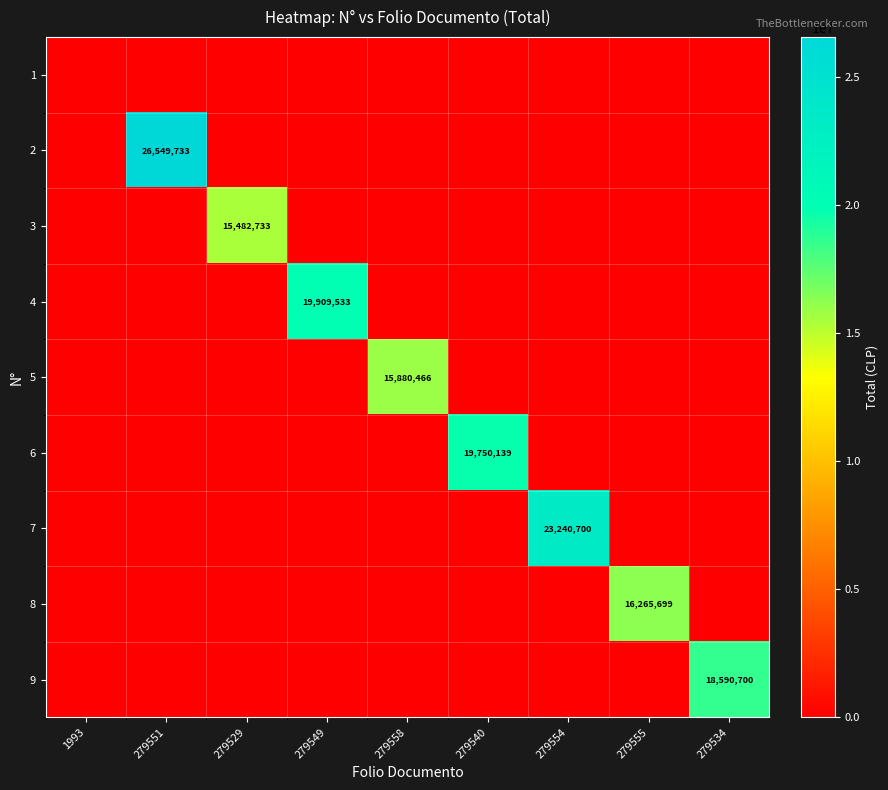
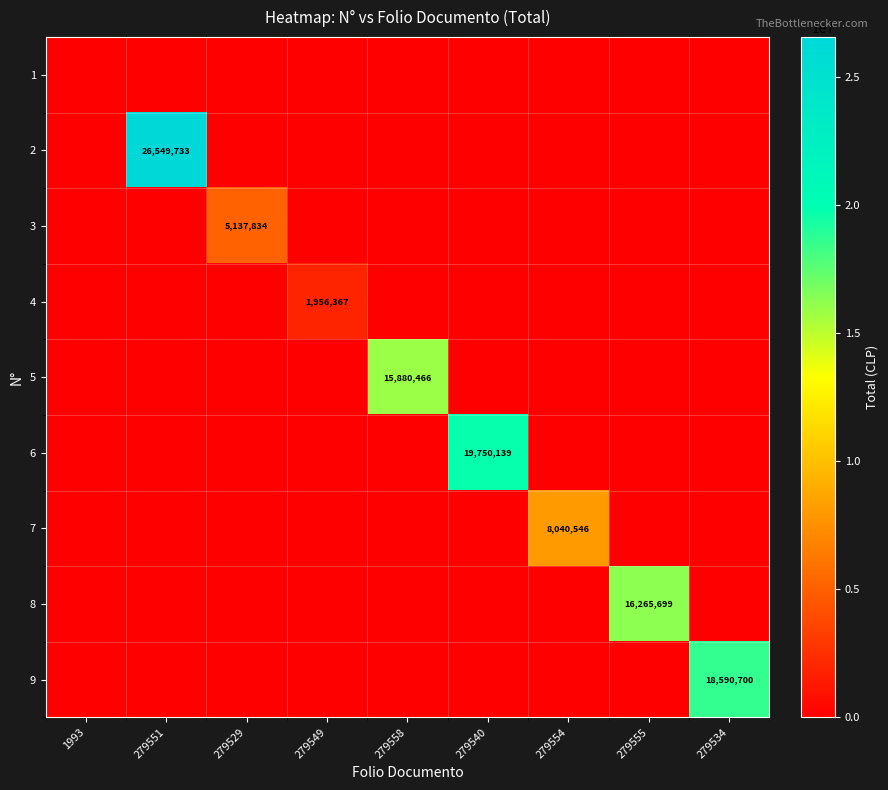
  {
    "2": {
      "279551": "26,549,733"
    },
    "3": {
-     "279529": "15,482,733"
+     "279529": "5,137,834"
    },
    "4": {
-     "279549": "19,909,533"
+     "279549": "1,956,367"
    },
    "5": {
      "279558": "15,880,466"
    },
    "6": {
      "279540": "19,750,139"
    },
    "7": {
-     "279554": "23,240,700"
+     "279554": "8,040,546"
    },
    "8": {
      "279555": "16,265,699"
    },
    "9": {
      "279534": "18,590,700"
    }
  }
